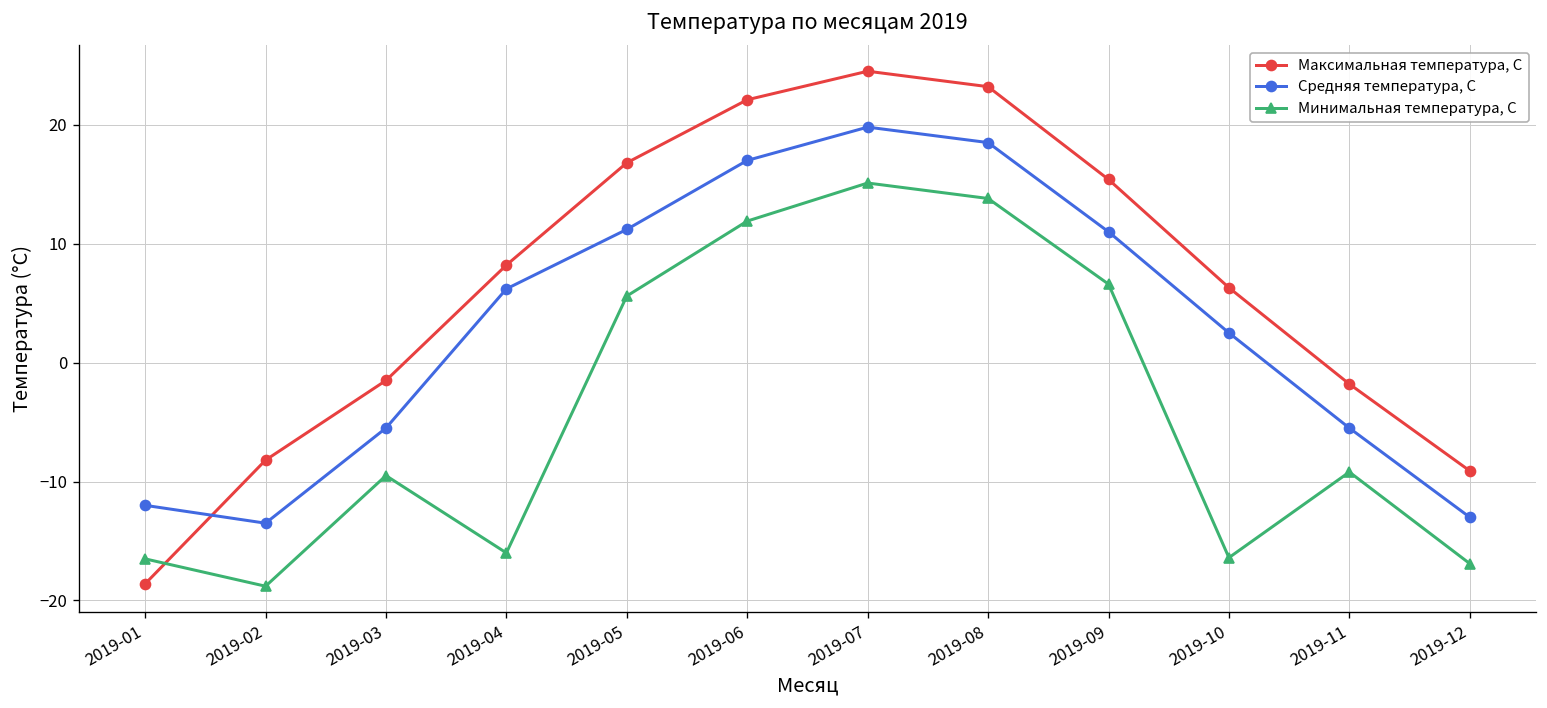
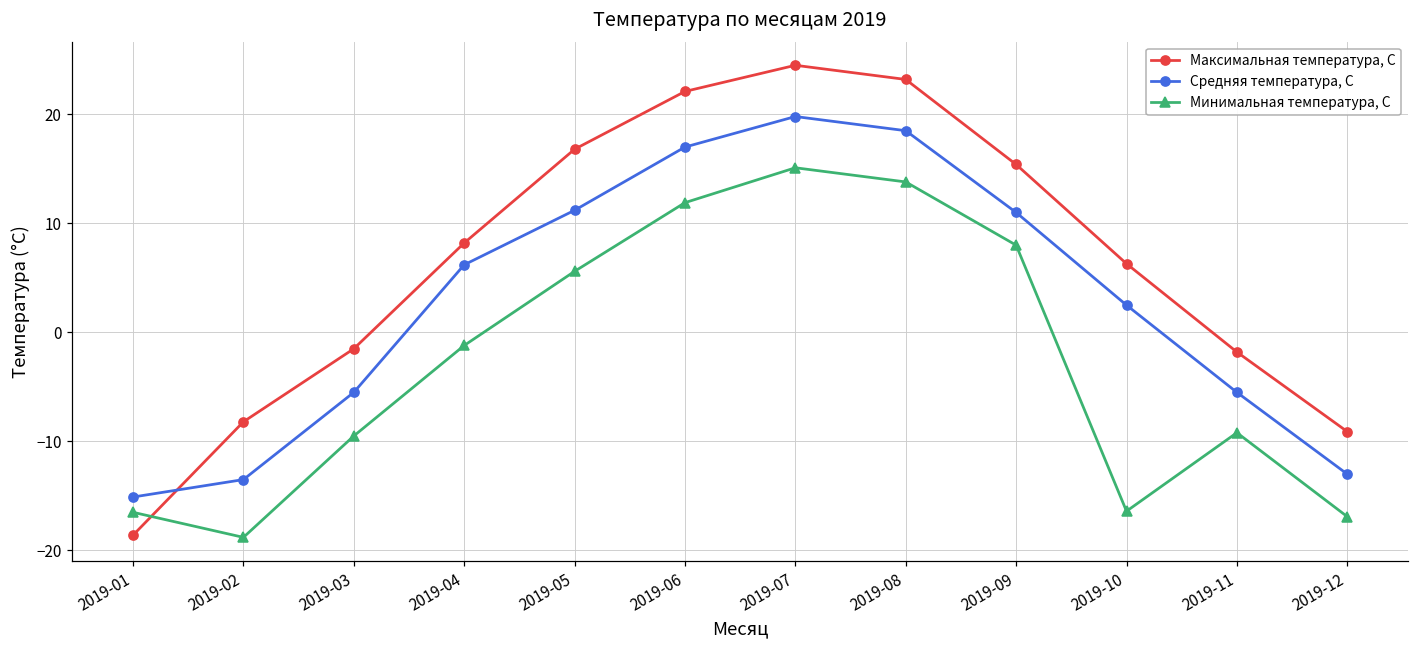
  {
    "Максимальная температура, С": {
      "2019-01": -19,
      "2019-02": -8,
      "2019-03": -2,
      "2019-04": 8,
      "2019-05": 17,
      "2019-06": 22,
      "2019-07": 25,
      "2019-08": 23,
      "2019-09": 15,
      "2019-10": 6,
      "2019-11": -2,
      "2019-12": -9
    },
    "Средняя температура, С": {
-     "2019-01": -12,
+     "2019-01": -15,
      "2019-02": -14,
      "2019-03": -6,
      "2019-04": 6,
      "2019-05": 11,
      "2019-06": 17,
      "2019-07": 20,
      "2019-08": 19,
      "2019-09": 11,
      "2019-10": 3,
      "2019-11": -6,
      "2019-12": -13
    },
    "Минимальная температура, С": {
      "2019-01": -17,
      "2019-02": -19,
      "2019-03": -10,
-     "2019-04": -16,
+     "2019-04": -1,
      "2019-05": 6,
      "2019-06": 12,
      "2019-07": 15,
      "2019-08": 14,
-     "2019-09": 7,
+     "2019-09": 8,
      "2019-10": -16,
      "2019-11": -9,
      "2019-12": -17
    }
  }
